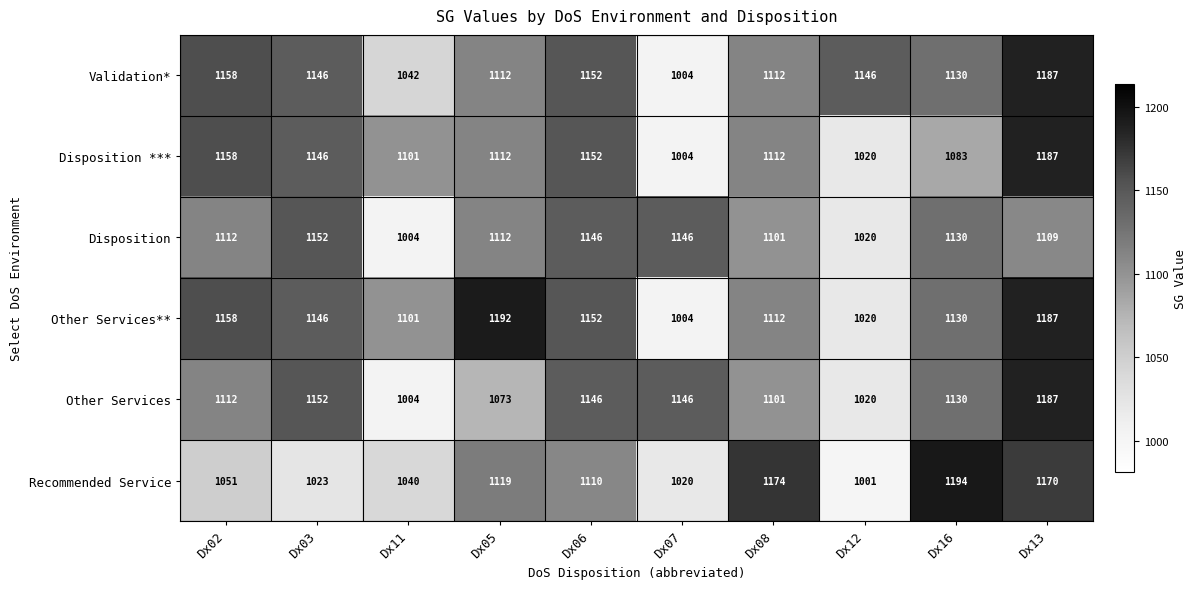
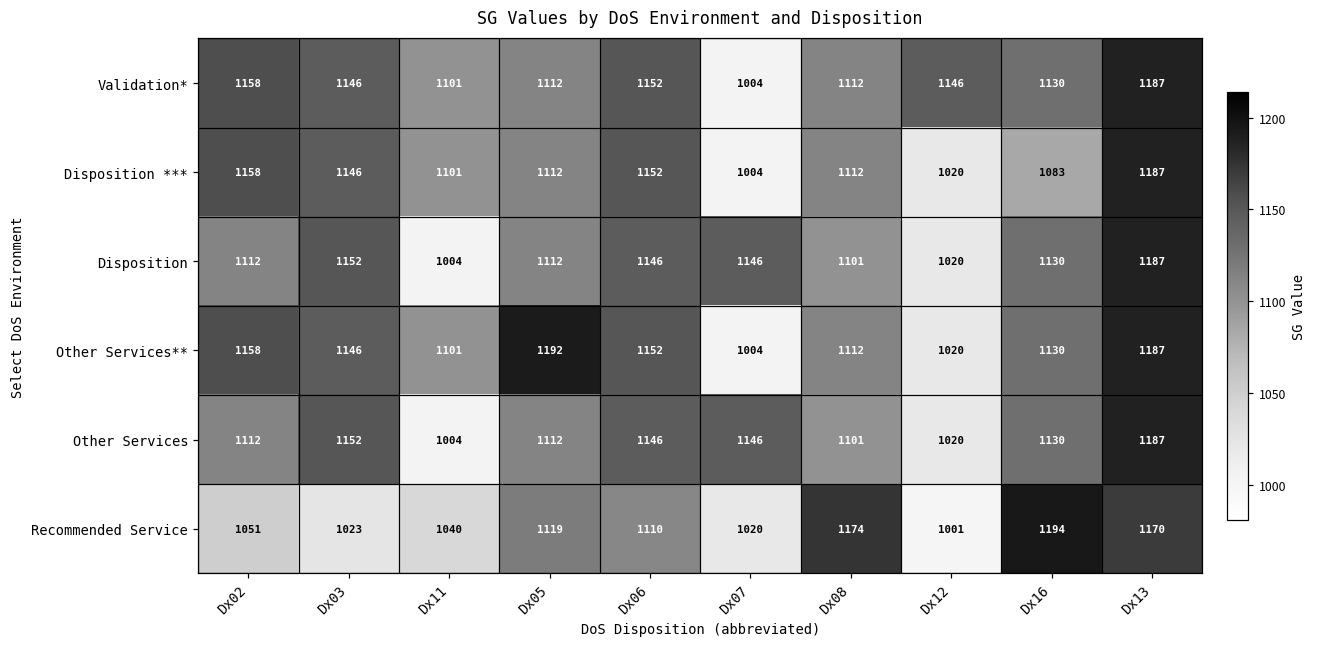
  {
    "Validation*": {
      "Dx02": 1158,
      "Dx03": 1146,
-     "Dx11": 1042,
+     "Dx11": 1101,
      "Dx05": 1112,
      "Dx06": 1152,
      "Dx07": 1004,
      "Dx08": 1112,
      "Dx12": 1146,
      "Dx16": 1130,
      "Dx13": 1187
    },
    "Disposition ***": {
      "Dx02": 1158,
      "Dx03": 1146,
      "Dx11": 1101,
      "Dx05": 1112,
      "Dx06": 1152,
      "Dx07": 1004,
      "Dx08": 1112,
      "Dx12": 1020,
      "Dx16": 1083,
      "Dx13": 1187
    },
    "Disposition": {
      "Dx02": 1112,
      "Dx03": 1152,
      "Dx11": 1004,
      "Dx05": 1112,
      "Dx06": 1146,
      "Dx07": 1146,
      "Dx08": 1101,
      "Dx12": 1020,
      "Dx16": 1130,
-     "Dx13": 1109
+     "Dx13": 1187
    },
    "Other Services**": {
      "Dx02": 1158,
      "Dx03": 1146,
      "Dx11": 1101,
      "Dx05": 1192,
      "Dx06": 1152,
      "Dx07": 1004,
      "Dx08": 1112,
      "Dx12": 1020,
      "Dx16": 1130,
      "Dx13": 1187
    },
    "Other Services": {
      "Dx02": 1112,
      "Dx03": 1152,
      "Dx11": 1004,
-     "Dx05": 1073,
+     "Dx05": 1112,
      "Dx06": 1146,
      "Dx07": 1146,
      "Dx08": 1101,
      "Dx12": 1020,
      "Dx16": 1130,
      "Dx13": 1187
    },
    "Recommended Service": {
      "Dx02": 1051,
      "Dx03": 1023,
      "Dx11": 1040,
      "Dx05": 1119,
      "Dx06": 1110,
      "Dx07": 1020,
      "Dx08": 1174,
      "Dx12": 1001,
      "Dx16": 1194,
      "Dx13": 1170
    }
  }
